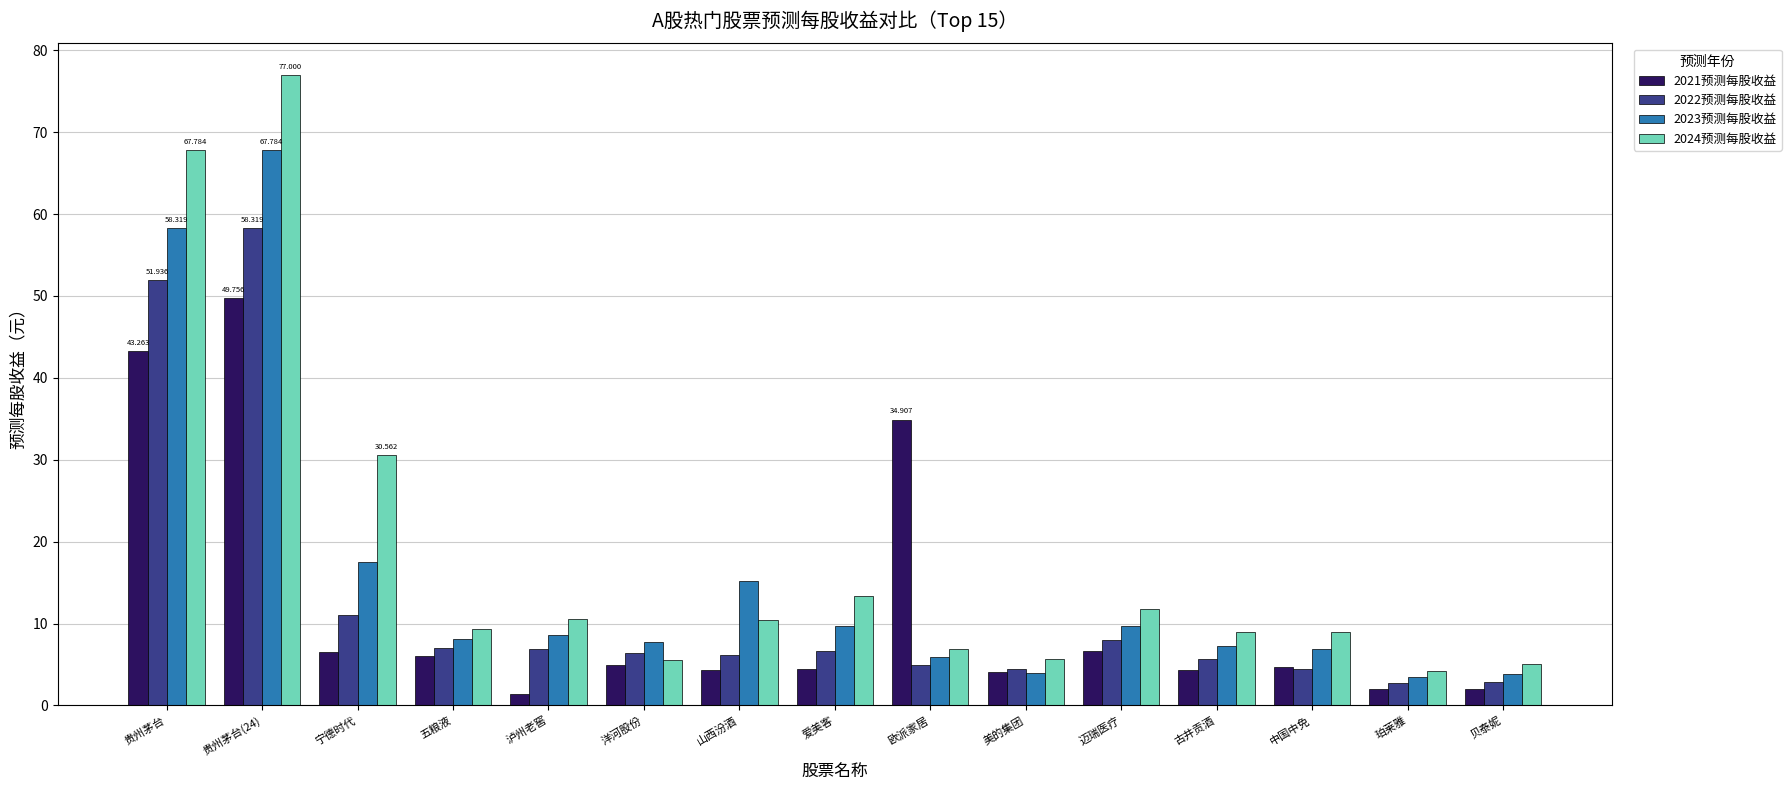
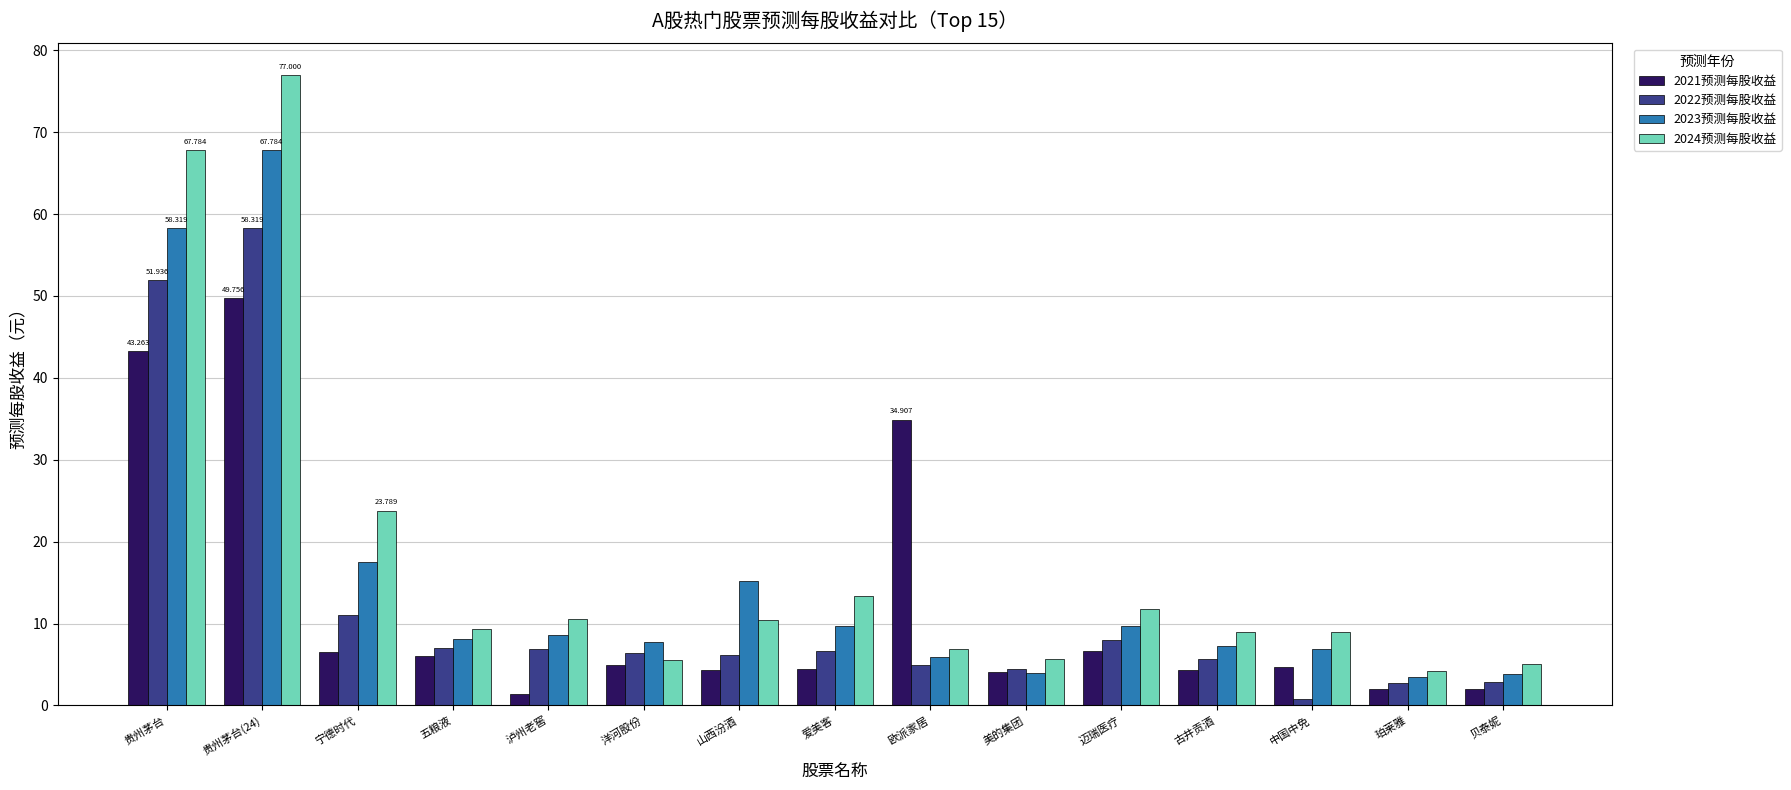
  {
    "2021预测每股收益": {
      "贵州茅台": 43.263,
      "贵州茅台(24)": 49.756,
      "欧派家居": 34.907
    },
    "2022预测每股收益": {
      "宁德时代": 11,
      "五粮液": 7,
      "泸州老窖": 7,
      "洋河股份": 6,
      "山西汾酒": 6,
      "爱美客": 7,
      "欧派家居": 5,
      "美的集团": 5,
      "迈瑞医疗": 8,
      "古井贡酒": 6,
-     "中国中免": 4,
+     "中国中免": 1,
      "珀莱雅": 3,
      "贝泰妮": 3
    },
    "2023预测每股收益": {
      "贵州茅台": 58.319,
      "贵州茅台(24)": 67.784
    },
    "2024预测每股收益": {
      "贵州茅台": 67.784,
      "贵州茅台(24)": 77.000,
-     "宁德时代": 30.562
+     "宁德时代": 23.789
    }
  }
